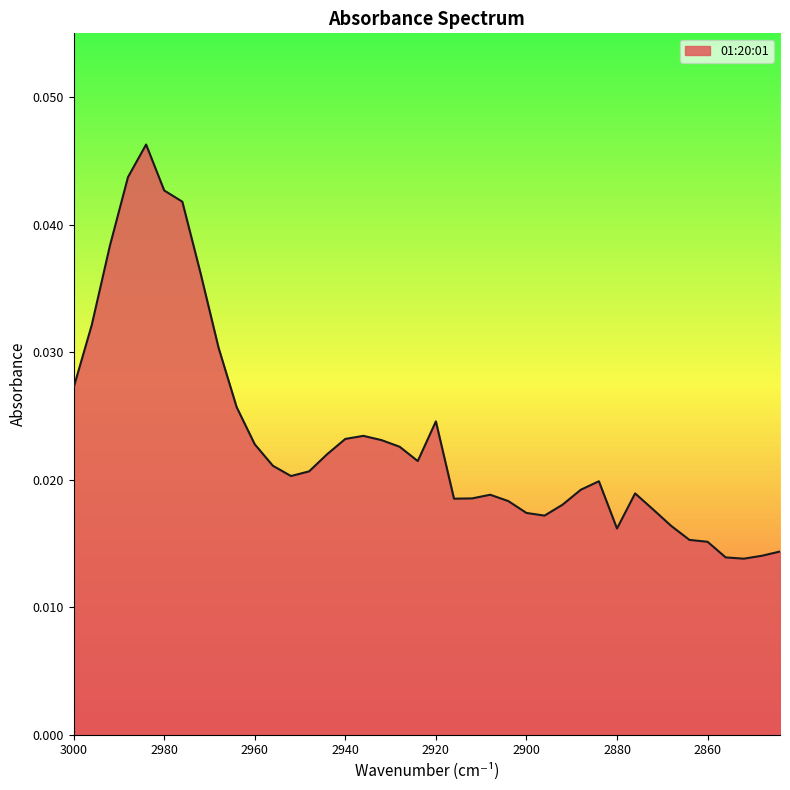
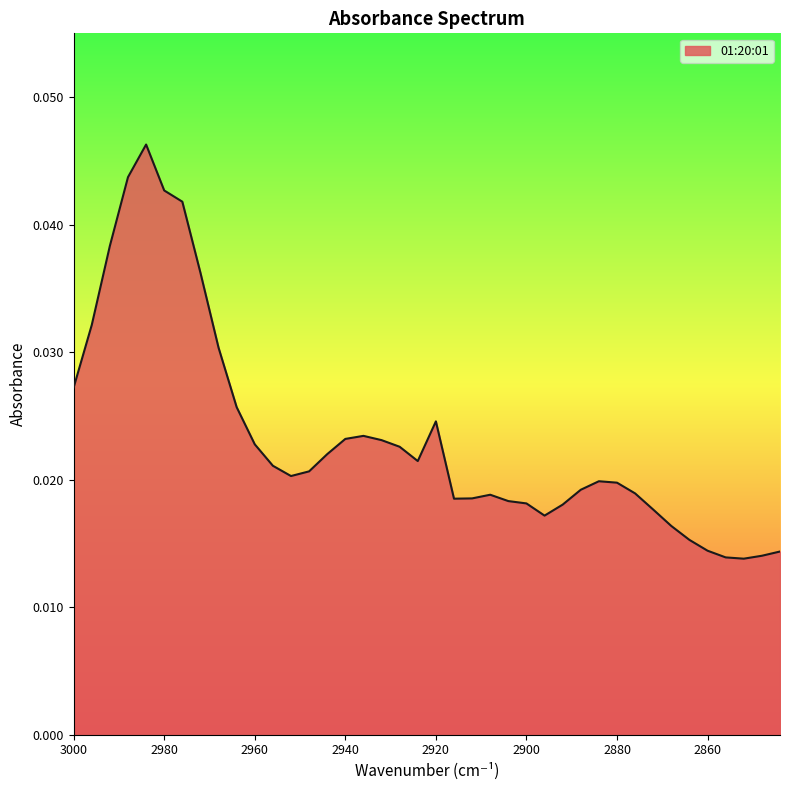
  {
    "3000": 0.0272,
    "2980": 0.0427,
    "2960": 0.0228,
    "2940": 0.0232,
    "2920": 0.0246,
-   "2900": 0.0174,
-   "2880": 0.0162,
-   "2860": 0.0151
+   "2900": 0.0181,
+   "2880": 0.0198,
+   "2860": 0.0144
  }
